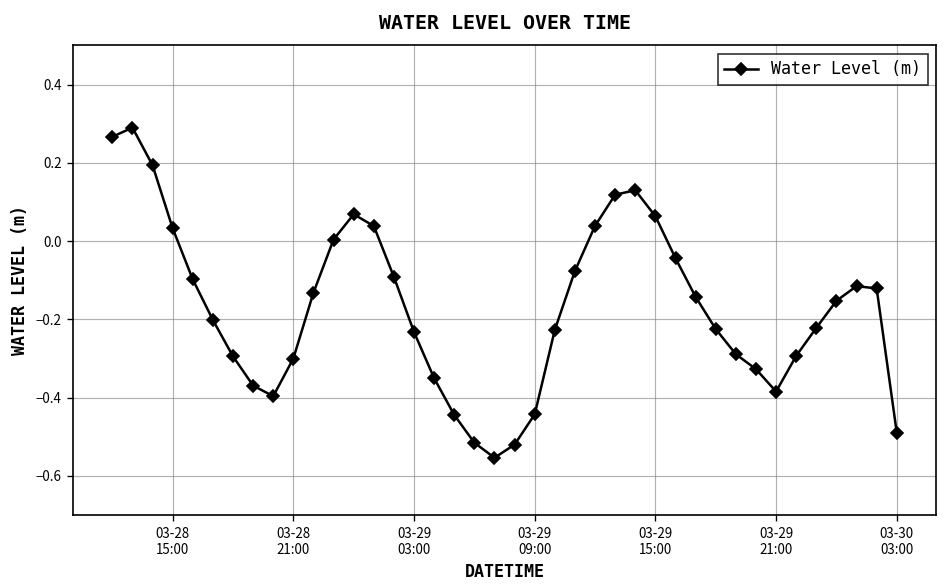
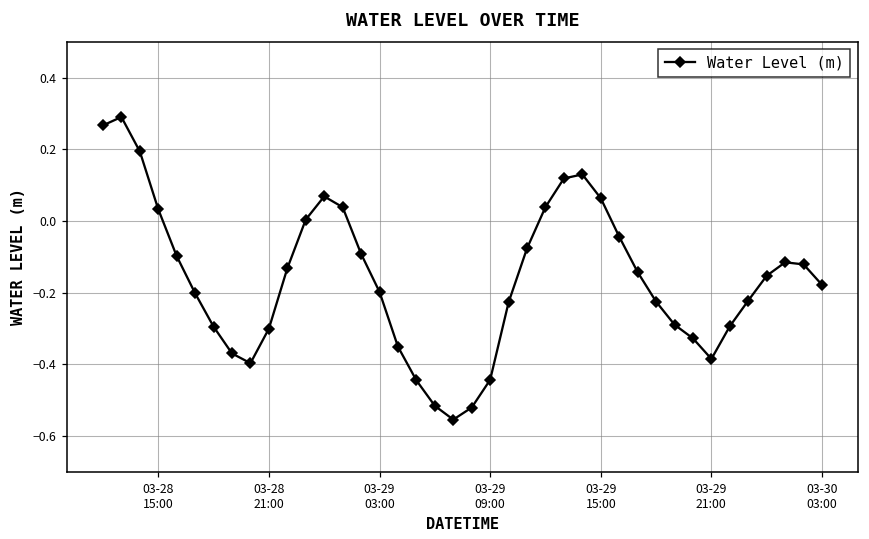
  {
    "03-28 15:00": 0.03,
    "03-28 21:00": -0.30,
-   "03-29 03:00": -0.23,
+   "03-29 03:00": -0.20,
    "03-29 09:00": -0.44,
    "03-29 15:00": 0.06,
    "03-29 21:00": -0.38,
-   "03-30 03:00": -0.49
+   "03-30 03:00": -0.18
  }
